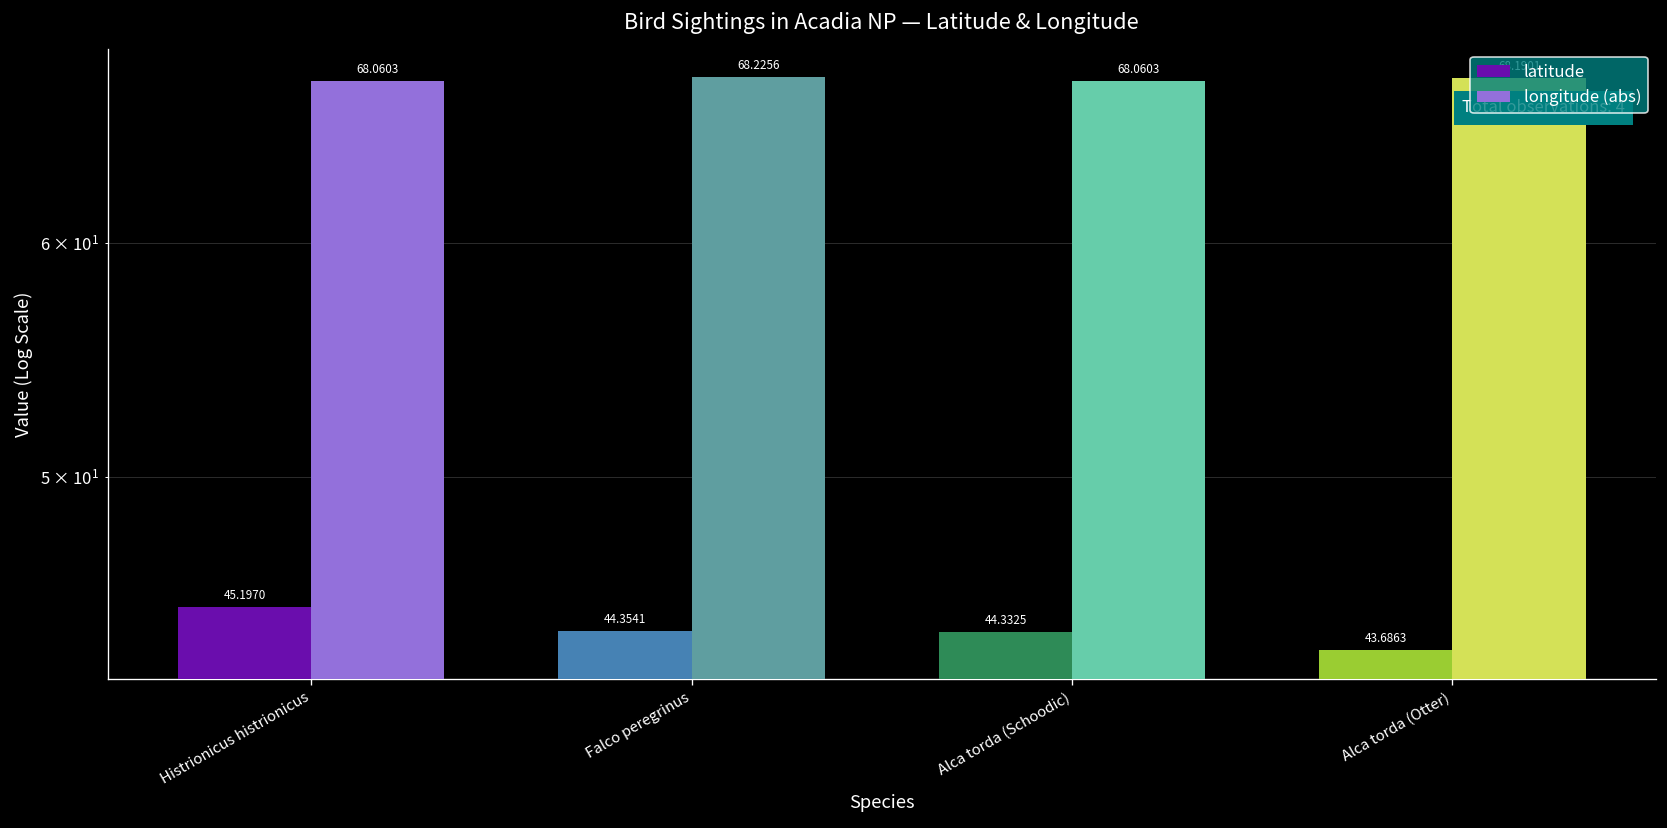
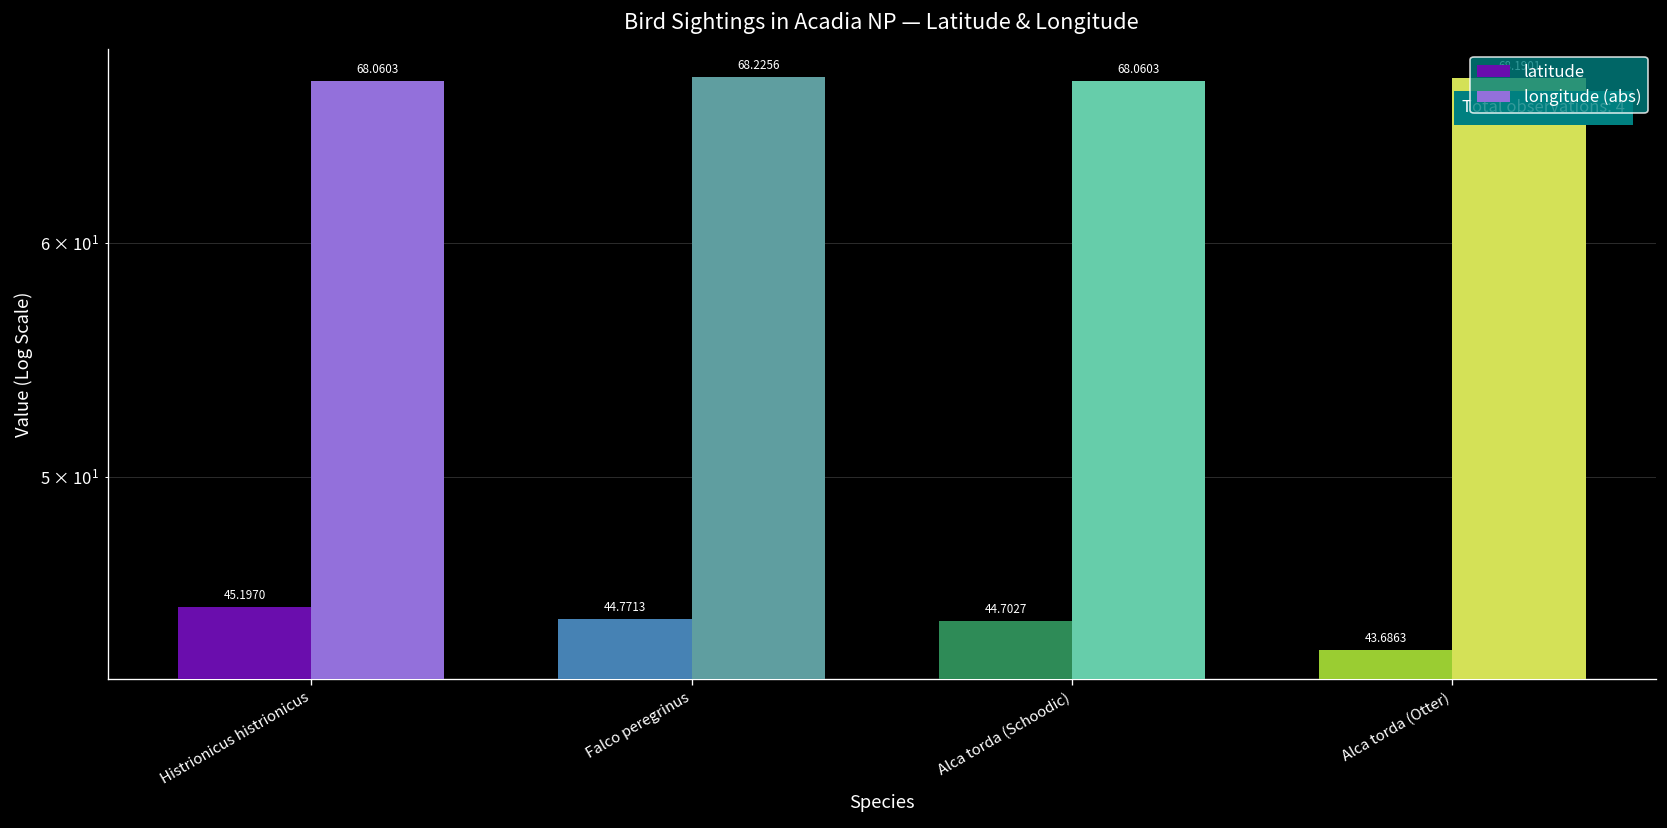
  {
    "latitude": {
      "Histrionicus histrionicus": 45.1970,
-     "Falco peregrinus": 44.3541,
-     "Alca torda (Schoodic)": 44.3325,
+     "Falco peregrinus": 44.7713,
+     "Alca torda (Schoodic)": 44.7027,
      "Alca torda (Otter)": 43.6863
    },
    "longitude (abs)": {
      "Histrionicus histrionicus": 68.0603,
      "Falco peregrinus": 68.2256,
      "Alca torda (Schoodic)": 68.0603
    }
  }
